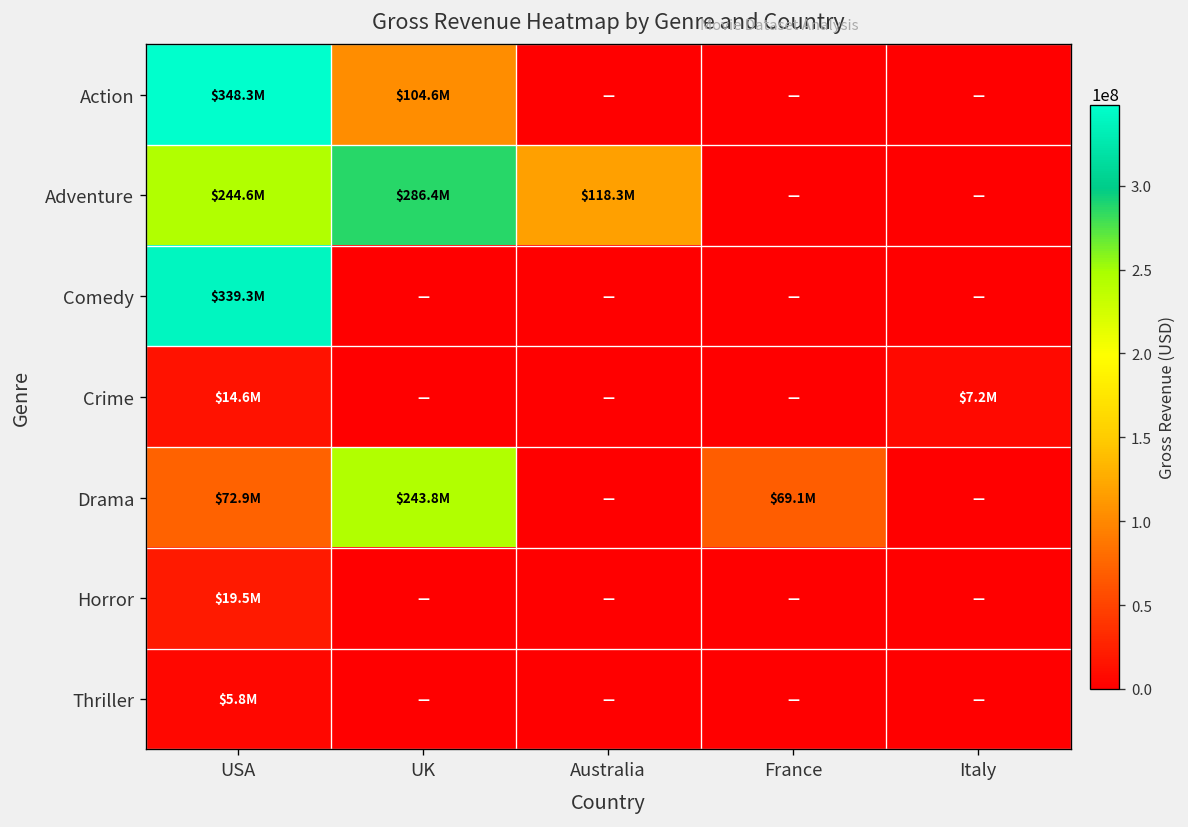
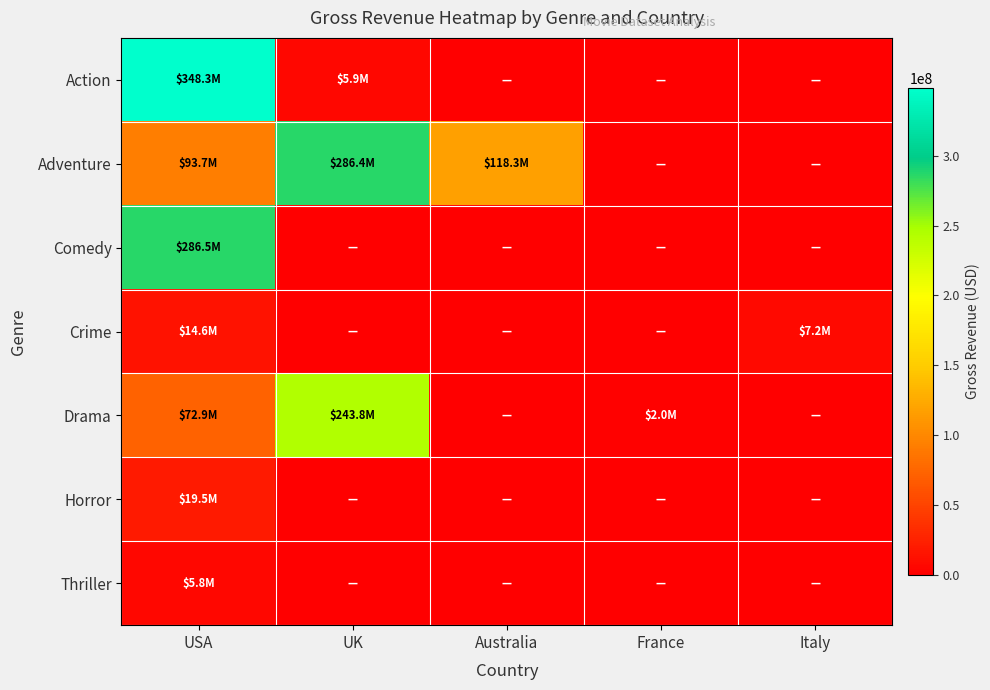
  {
    "Action": {
      "USA": "$348.3M",
-     "UK": "$104.6M"
+     "UK": "$5.9M"
    },
    "Adventure": {
-     "USA": "$244.6M",
+     "USA": "$93.7M",
      "UK": "$286.4M",
      "Australia": "$118.3M"
    },
    "Comedy": {
-     "USA": "$339.3M"
+     "USA": "$286.5M"
    },
    "Crime": {
      "USA": "$14.6M",
      "Italy": "$7.2M"
    },
    "Drama": {
      "USA": "$72.9M",
      "UK": "$243.8M",
-     "France": "$69.1M"
+     "France": "$2.0M"
    },
    "Horror": {
      "USA": "$19.5M"
    },
    "Thriller": {
      "USA": "$5.8M"
    }
  }
